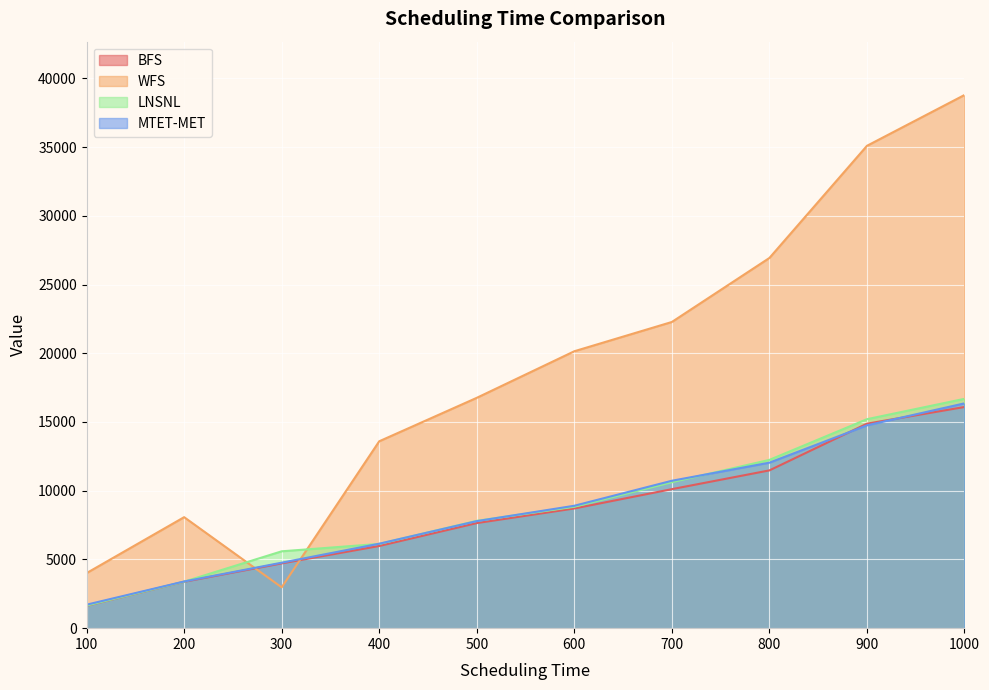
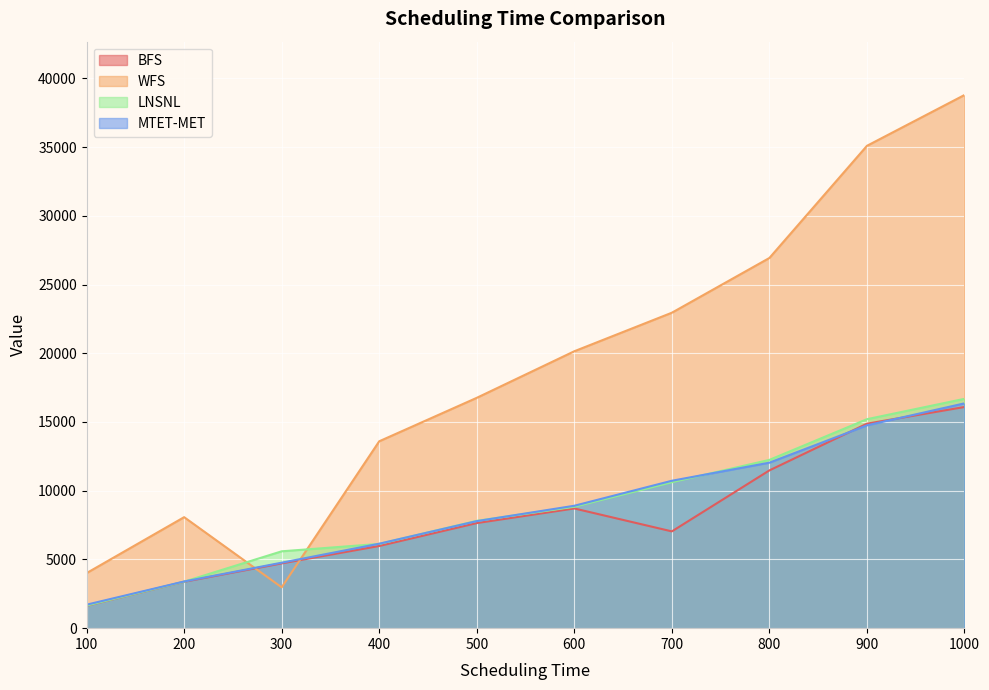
  {
    "BFS": {
-     "700": 10100,
+     "700": 7000,
      "800": 11500,
      "1000": 16100
    },
    "WFS": {
      "100": 4000,
      "200": 8100,
      "300": 3000,
      "400": 13600,
      "500": 16800,
      "600": 20100,
-     "700": 22300,
+     "700": 23000,
      "800": 26900,
      "900": 35100,
      "1000": 38800
    },
    "LNSNL": {
      "300": 5600,
      "800": 12200,
      "900": 15200,
      "1000": 16700
    },
    "MTET-MET": {
      "800": 12000,
      "1000": 16400
    }
  }
